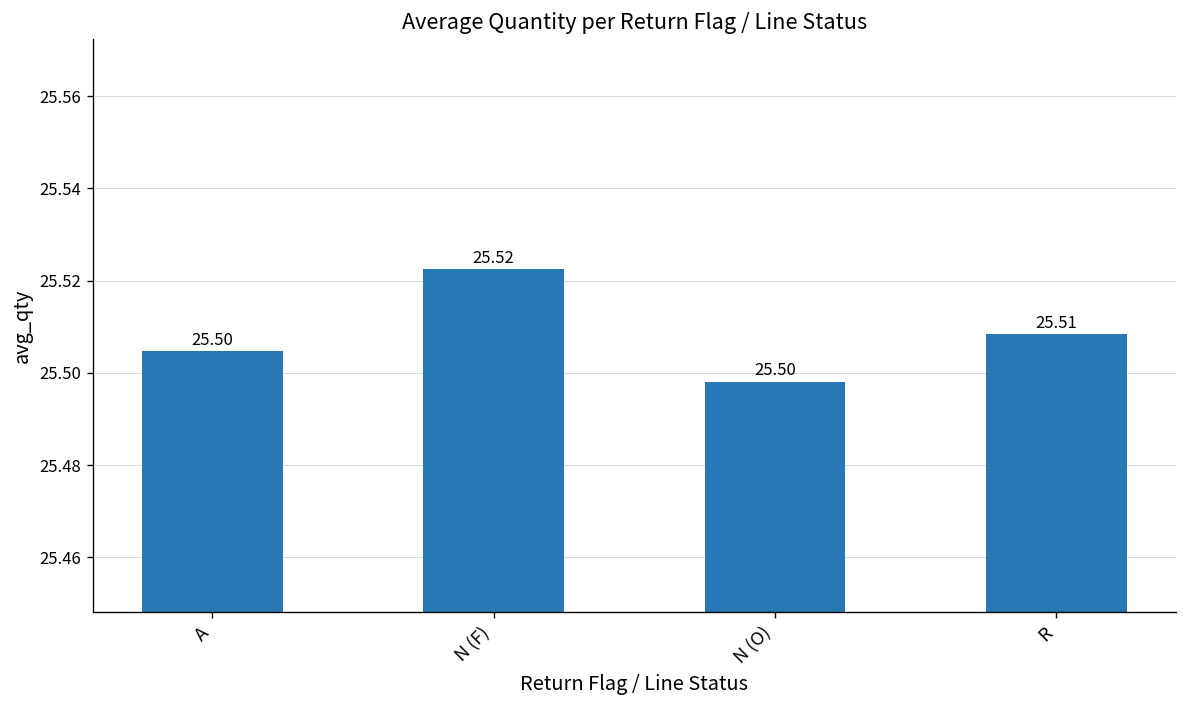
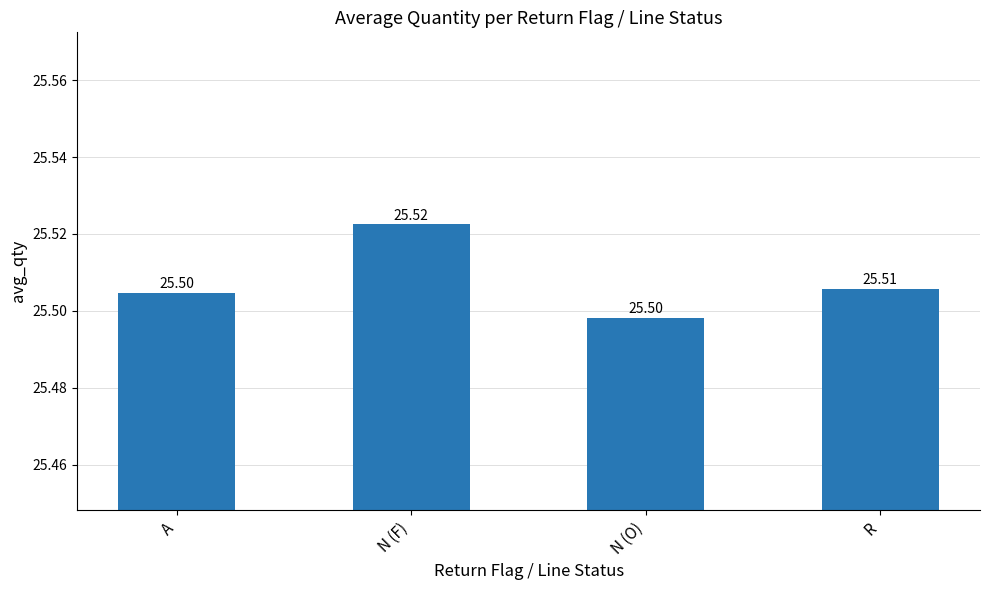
  {
-   "R": 25.508
+   "R": 25.506
  }
